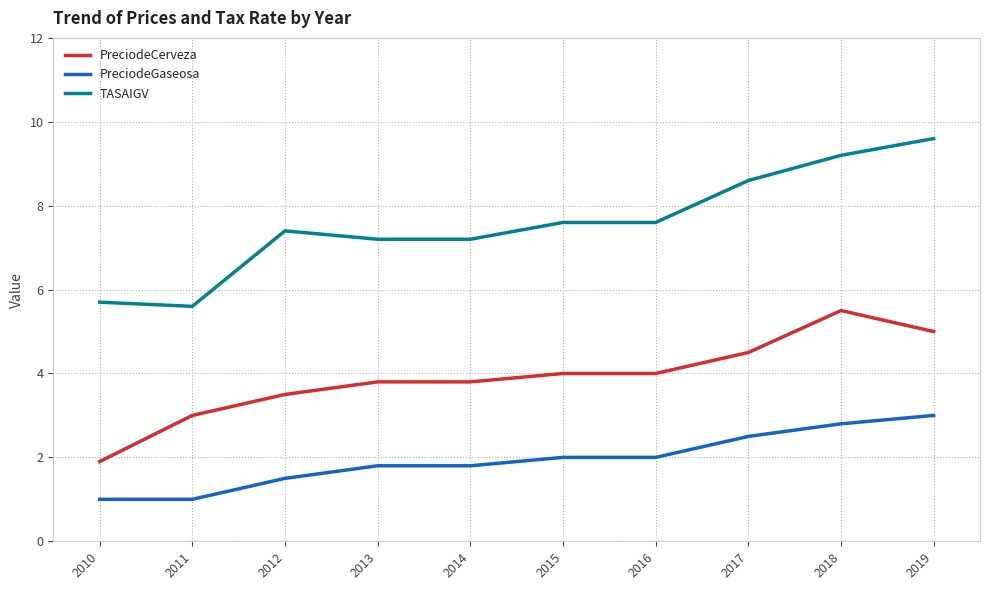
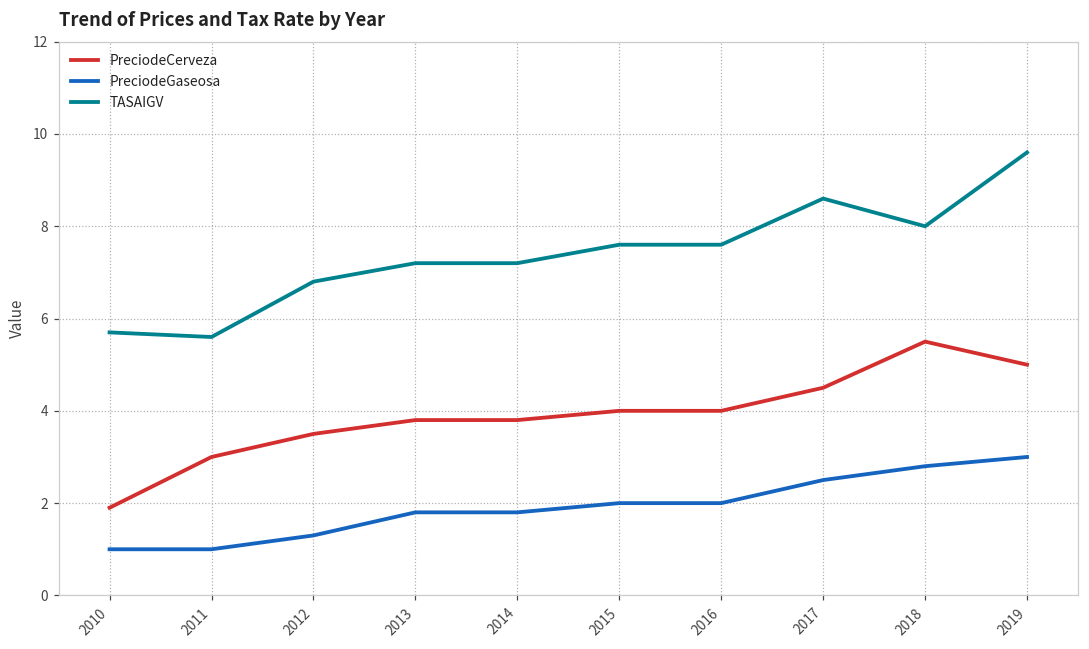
  {
    "PreciodeCerveza": {
      "2010": 1.9,
      "2011": 3.0,
      "2012": 3.5,
      "2013": 3.8,
      "2014": 3.8,
      "2015": 4.0,
      "2016": 4.0,
      "2017": 4.5,
      "2018": 5.5,
      "2019": 5.0
    },
    "PreciodeGaseosa": {
      "2010": 1.0,
      "2011": 1.0,
-     "2012": 1.5,
+     "2012": 1.3,
      "2013": 1.8,
      "2014": 1.8,
      "2015": 2.0,
      "2016": 2.0,
      "2017": 2.5,
      "2018": 2.8,
      "2019": 3.0
    },
    "TASAIGV": {
      "2010": 5.7,
      "2011": 5.6,
-     "2012": 7.4,
+     "2012": 6.8,
      "2013": 7.2,
      "2014": 7.2,
      "2015": 7.6,
      "2016": 7.6,
      "2017": 8.6,
-     "2018": 9.2,
+     "2018": 8.0,
      "2019": 9.6
    }
  }
